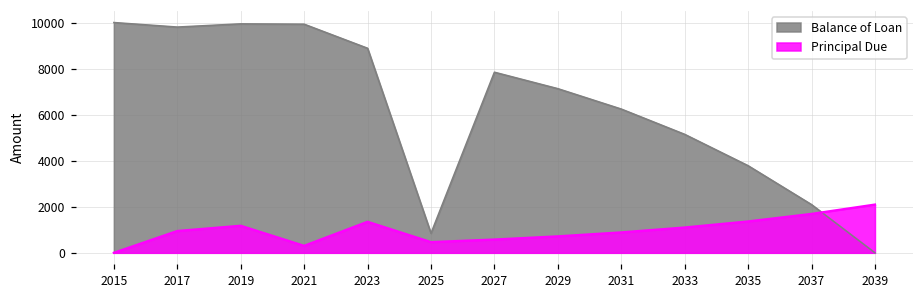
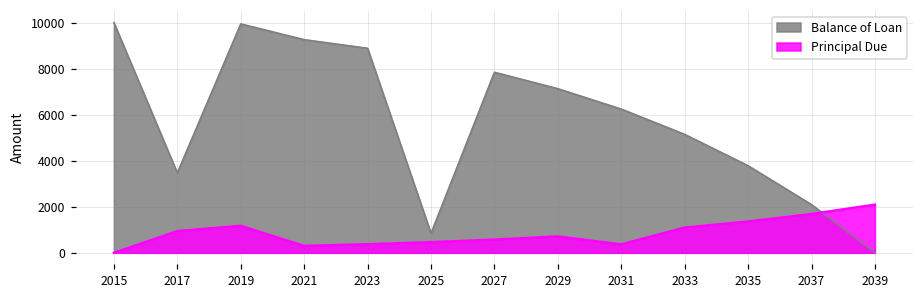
  {
    "Balance of Loan": {
      "2015": 10000,
-     "2017": 9800,
+     "2017": 3500,
      "2019": 9900,
-     "2021": 9900,
+     "2021": 9300,
      "2023": 8900,
      "2025": 800,
      "2027": 7800,
      "2029": 7100,
      "2031": 6200,
      "2033": 5100,
      "2035": 3800,
      "2037": 2100,
      "2039": 0
    },
    "Principal Due": {
      "2015": 0,
      "2017": 900,
      "2019": 1200,
      "2021": 300,
-     "2023": 1300,
+     "2023": 400,
      "2025": 500,
      "2027": 600,
      "2029": 700,
-     "2031": 900,
+     "2031": 400,
      "2033": 1100,
      "2035": 1400,
      "2037": 1700,
      "2039": 2100
    }
  }
